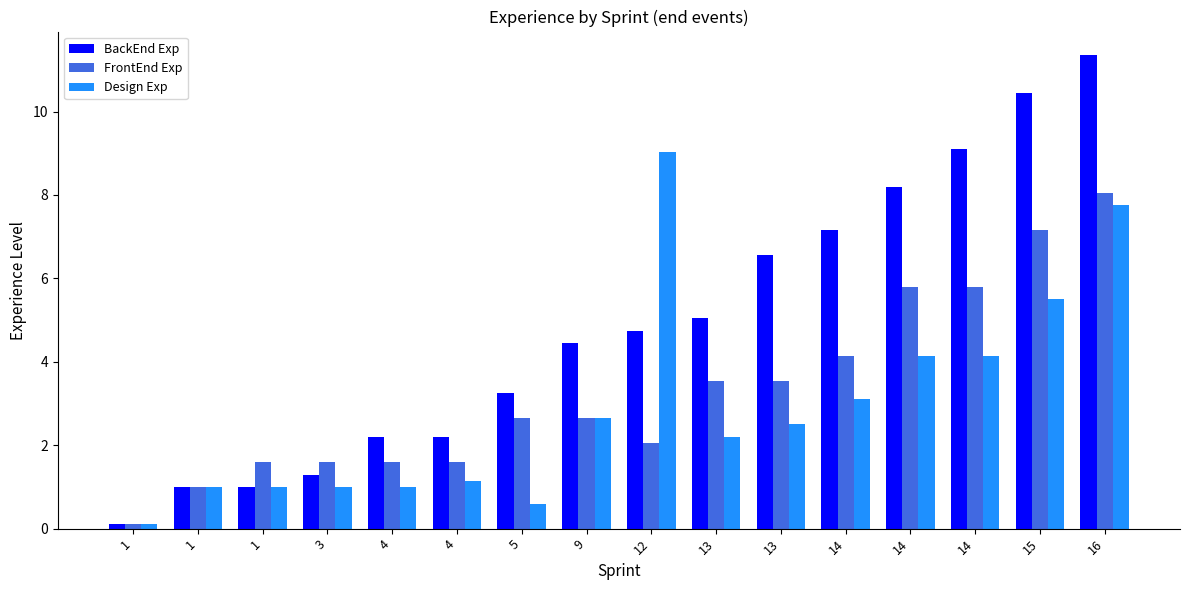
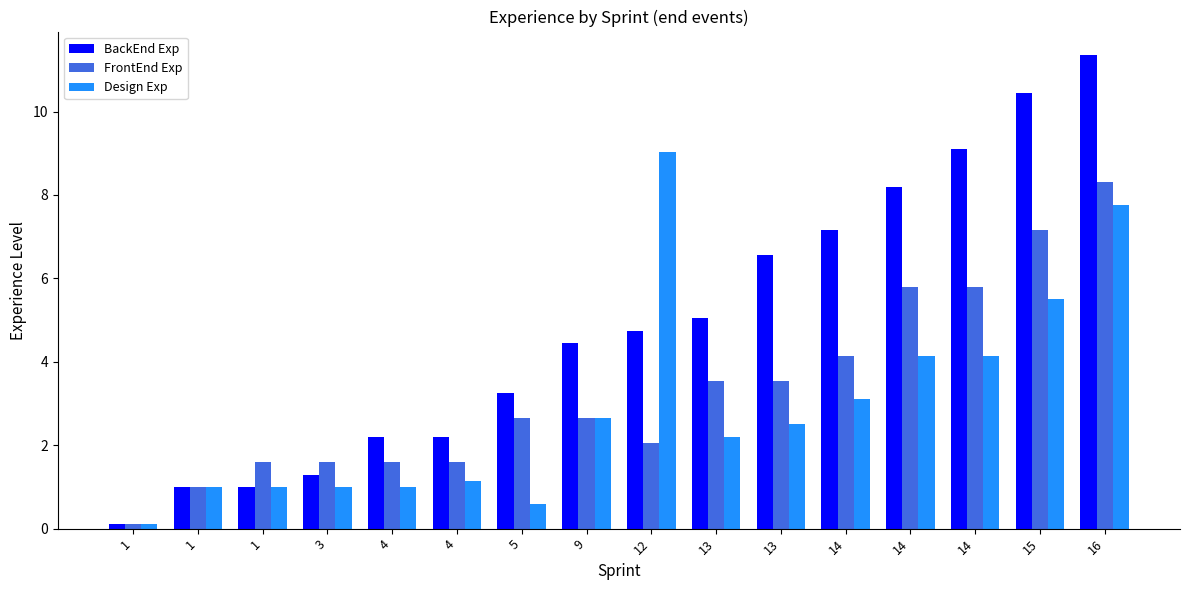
  {
    "BackEnd Exp": {
      "3": 1.3,
      "5": 3.3,
      "9": 4.5,
      "12": 4.8,
      "15": 10.5,
      "16": 11.4
    },
    "FrontEnd Exp": {
      "3": 1.6,
      "5": 2.7,
      "9": 2.7,
      "12": 2.1,
      "15": 7.1,
-     "16": 8.0
+     "16": 8.3
    },
    "Design Exp": {
      "3": 1.0,
      "5": 0.6,
      "9": 2.6,
      "12": 9.0,
      "15": 5.5,
      "16": 7.7
    }
  }
